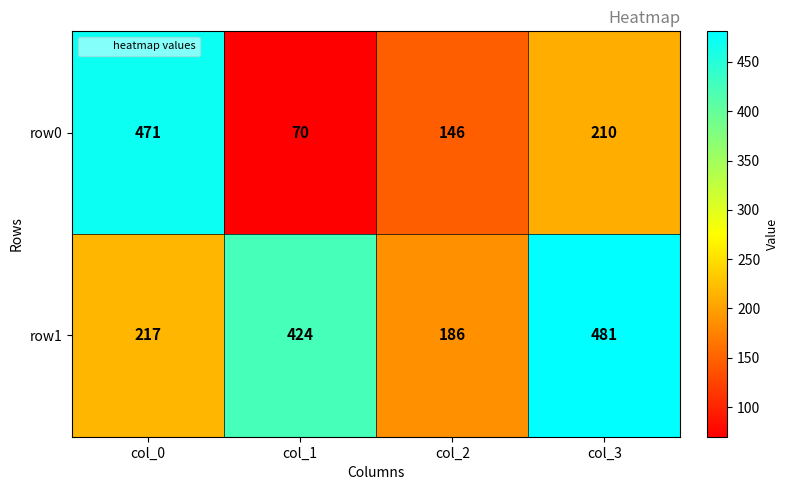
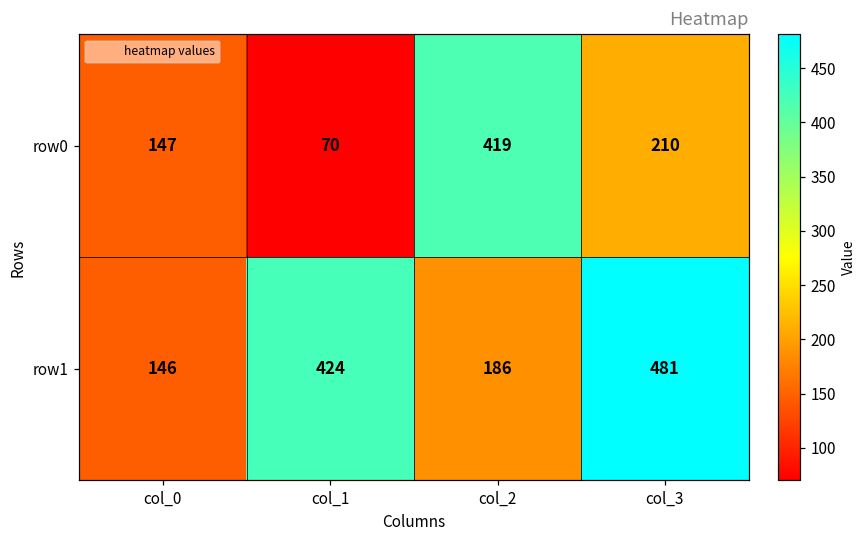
  {
    "row0": {
-     "col_0": 471,
+     "col_0": 147,
      "col_1": 70,
-     "col_2": 146,
+     "col_2": 419,
      "col_3": 210
    },
    "row1": {
-     "col_0": 217,
+     "col_0": 146,
      "col_1": 424,
      "col_2": 186,
      "col_3": 481
    }
  }
